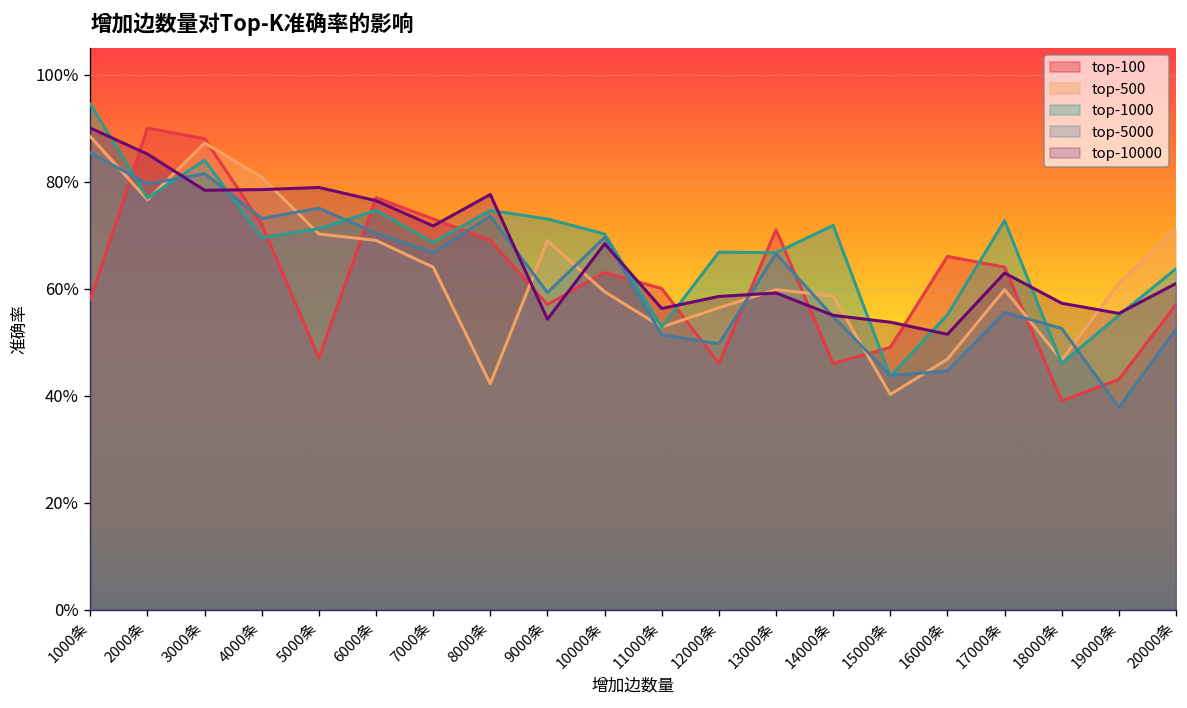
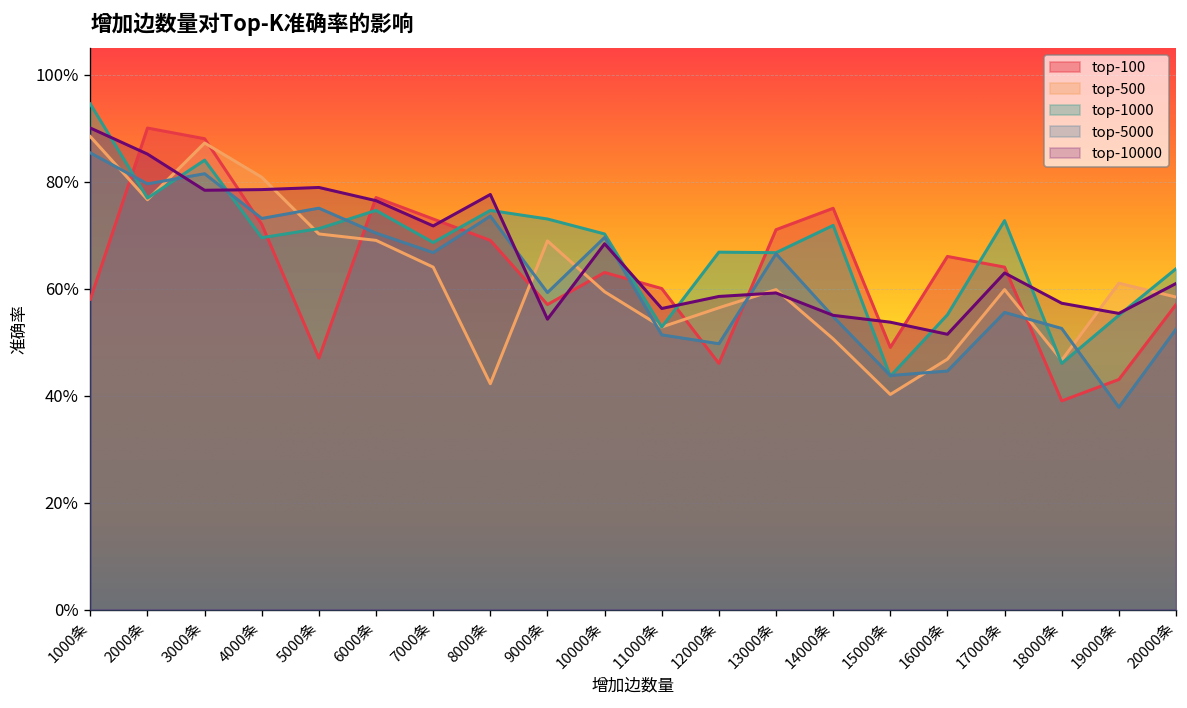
  {
    "top-100": {
      "1000条": "58%",
      "2000条": "90%",
      "3000条": "88%",
      "4000条": "72%",
      "5000条": "47%",
      "6000条": "77%",
      "7000条": "73%",
      "8000条": "69%",
      "9000条": "57%",
      "10000条": "63%",
      "11000条": "60%",
      "12000条": "46%",
      "13000条": "71%",
-     "14000条": "46%",
+     "14000条": "75%",
      "15000条": "49%",
      "16000条": "66%",
      "17000条": "64%",
      "18000条": "39%",
      "19000条": "43%",
      "20000条": "57%"
    },
    "top-500": {
      "1000条": "88%",
      "3000条": "87%",
      "4000条": "81%",
      "5000条": "70%",
      "6000条": "69%",
      "7000条": "64%",
      "8000条": "42%",
      "9000条": "69%",
      "10000条": "59%",
      "12000条": "56%",
      "13000条": "60%",
-     "14000条": "59%",
+     "14000条": "51%",
      "15000条": "40%",
      "16000条": "47%",
      "17000条": "60%",
      "18000条": "47%",
      "19000条": "61%",
-     "20000条": "71%"
+     "20000条": "58%"
    }
  }
